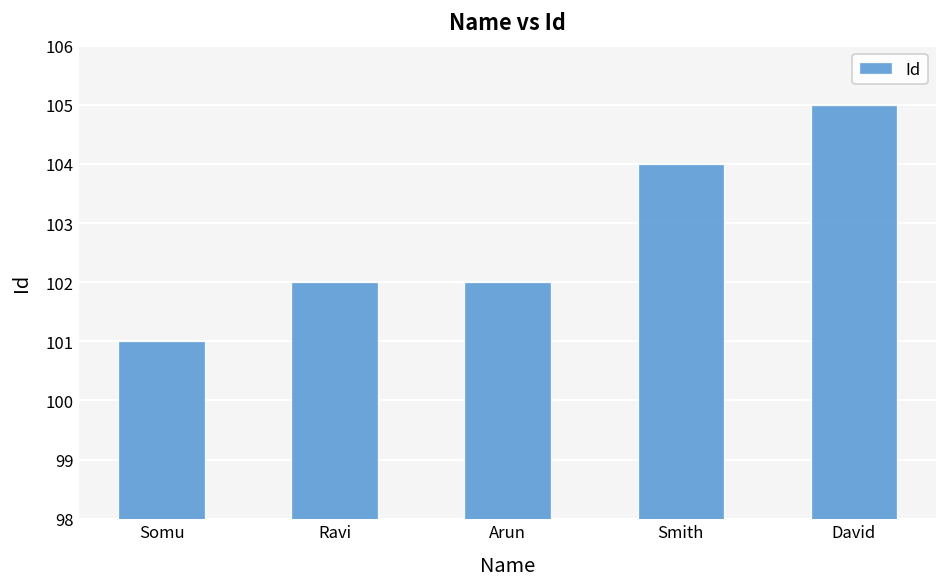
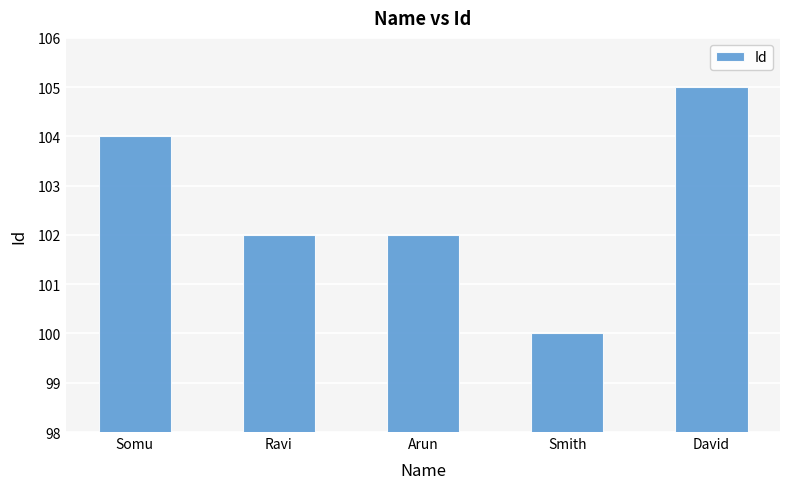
  {
-   "Somu": 101,
+   "Somu": 104,
    "Ravi": 102,
    "Arun": 102,
-   "Smith": 104,
+   "Smith": 100,
    "David": 105
  }
